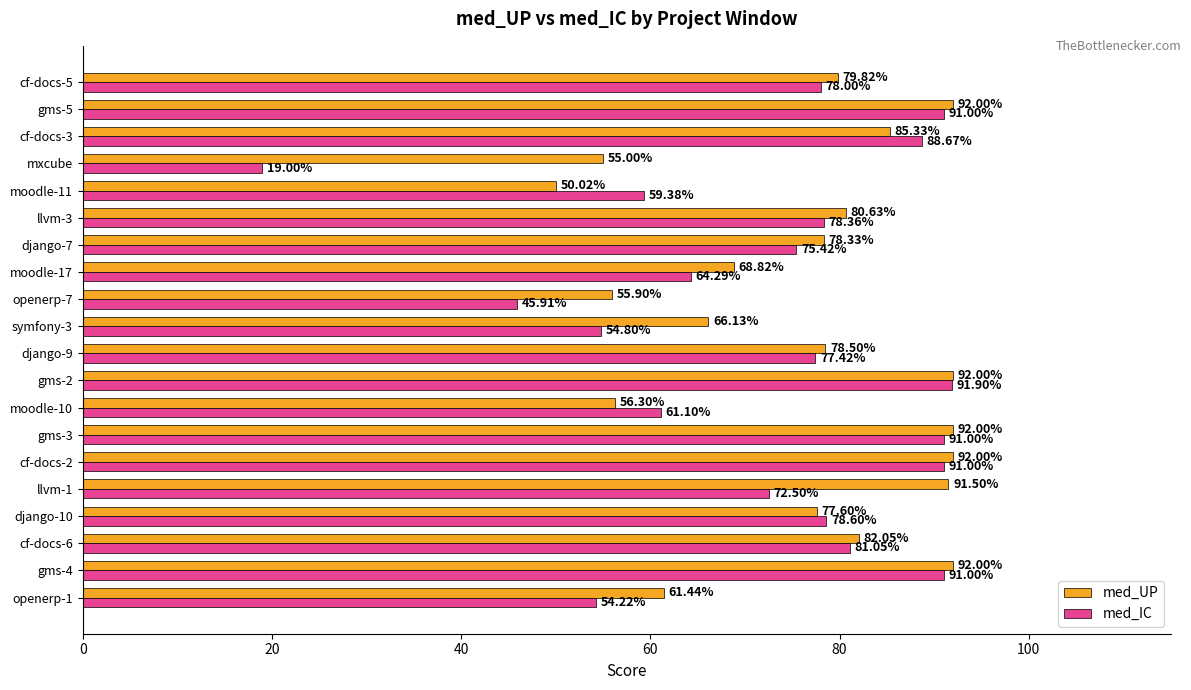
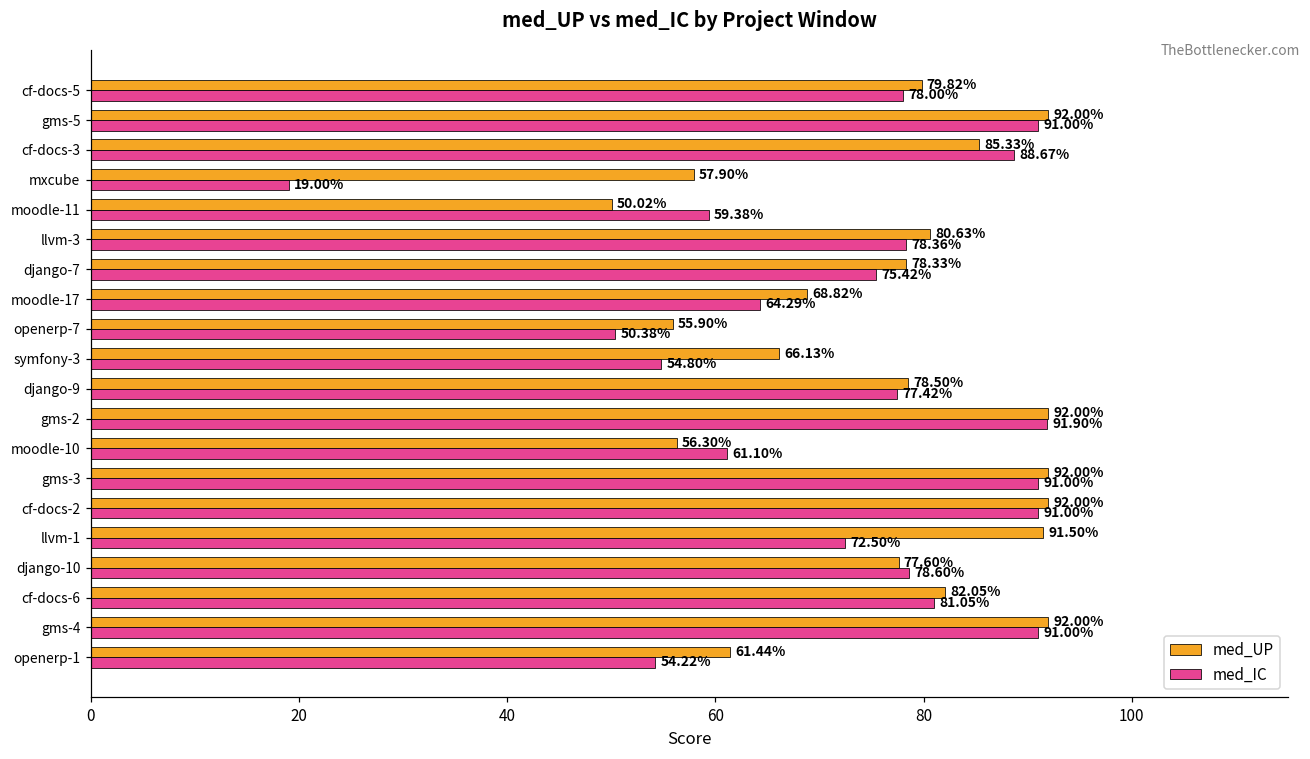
  {
    "med_UP": {
      "cf-docs-3": "85.33%",
-     "mxcube": "55.00%",
+     "mxcube": "57.90%",
      "moodle-11": "50.02%",
      "llvm-3": "80.63%",
      "django-7": "78.33%",
      "moodle-17": "68.82%",
      "openerp-7": "55.90%",
      "symfony-3": "66.13%",
      "moodle-10": "56.30%",
      "llvm-1": "91.50%",
      "openerp-1": "61.44%"
    },
    "med_IC": {
      "cf-docs-3": "88.67%",
      "mxcube": "19.00%",
      "moodle-11": "59.38%",
      "llvm-3": "78.36%",
      "django-7": "75.42%",
      "moodle-17": "64.29%",
-     "openerp-7": "45.91%",
+     "openerp-7": "50.38%",
      "symfony-3": "54.80%",
      "moodle-10": "61.10%",
      "llvm-1": "72.50%",
      "openerp-1": "54.22%"
    }
  }
